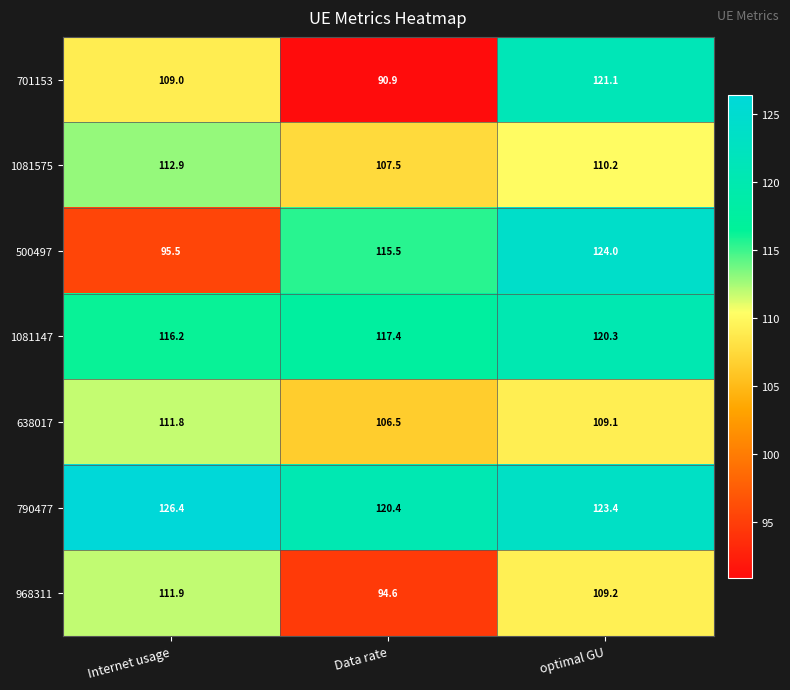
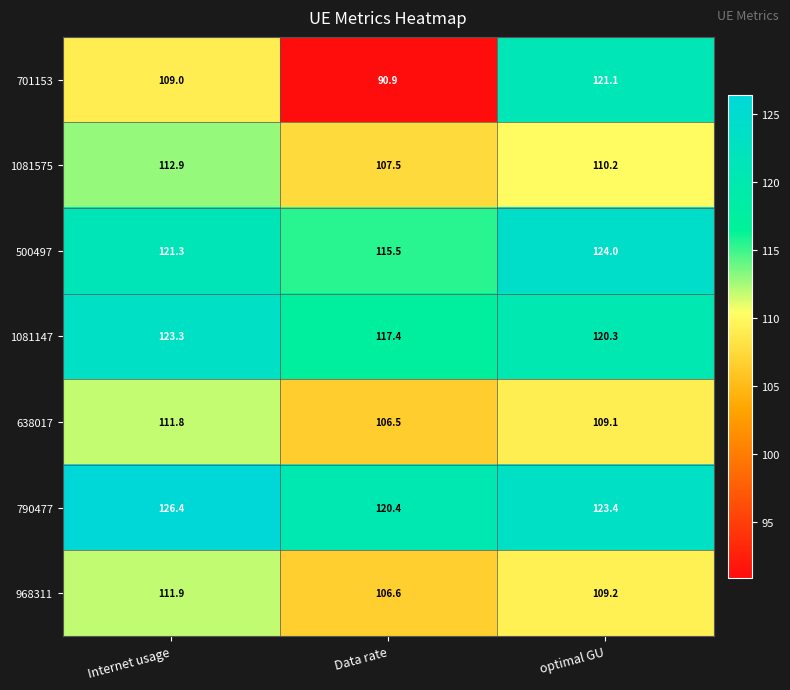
  {
    "701153": {
      "Internet usage": 109.0,
      "Data rate": 90.9,
      "optimal GU": 121.1
    },
    "1081575": {
      "Internet usage": 112.9,
      "Data rate": 107.5,
      "optimal GU": 110.2
    },
    "500497": {
-     "Internet usage": 95.5,
+     "Internet usage": 121.3,
      "Data rate": 115.5,
      "optimal GU": 124.0
    },
    "1081147": {
-     "Internet usage": 116.2,
+     "Internet usage": 123.3,
      "Data rate": 117.4,
      "optimal GU": 120.3
    },
    "638017": {
      "Internet usage": 111.8,
      "Data rate": 106.5,
      "optimal GU": 109.1
    },
    "790477": {
      "Internet usage": 126.4,
      "Data rate": 120.4,
      "optimal GU": 123.4
    },
    "968311": {
      "Internet usage": 111.9,
-     "Data rate": 94.6,
+     "Data rate": 106.6,
      "optimal GU": 109.2
    }
  }
